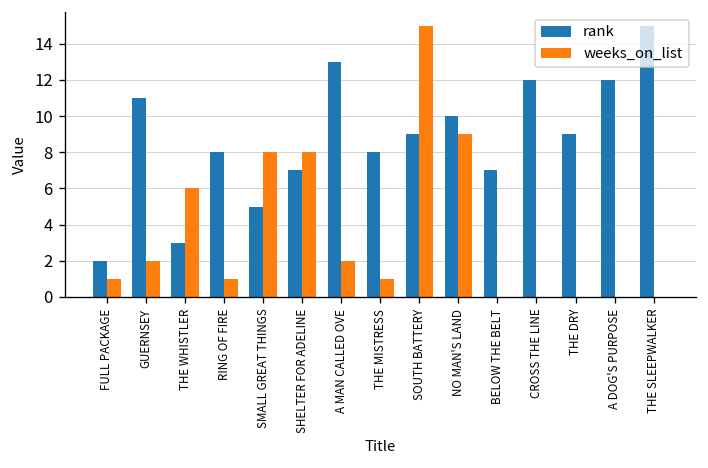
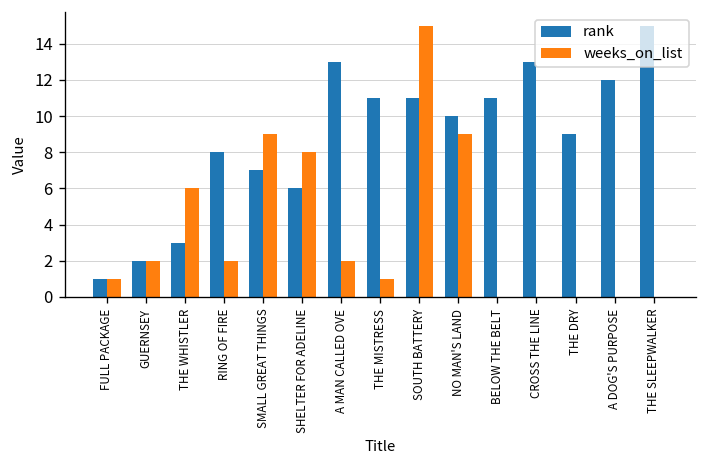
  {
    "rank": {
-     "FULL PACKAGE": 2,
-     "GUERNSEY": 11,
+     "FULL PACKAGE": 1,
+     "GUERNSEY": 2,
      "THE WHISTLER": 3,
      "RING OF FIRE": 8,
-     "SMALL GREAT THINGS": 5,
-     "SHELTER FOR ADELINE": 7,
+     "SMALL GREAT THINGS": 7,
+     "SHELTER FOR ADELINE": 6,
      "A MAN CALLED OVE": 13,
-     "THE MISTRESS": 8,
-     "SOUTH BATTERY": 9,
+     "THE MISTRESS": 11,
+     "SOUTH BATTERY": 11,
      "NO MAN'S LAND": 10,
-     "BELOW THE BELT": 7,
-     "CROSS THE LINE": 12,
+     "BELOW THE BELT": 11,
+     "CROSS THE LINE": 13,
      "THE DRY": 9,
      "A DOG'S PURPOSE": 12
    },
    "weeks_on_list": {
      "FULL PACKAGE": 1,
      "GUERNSEY": 2,
      "THE WHISTLER": 6,
-     "RING OF FIRE": 1,
-     "SMALL GREAT THINGS": 8,
+     "RING OF FIRE": 2,
+     "SMALL GREAT THINGS": 9,
      "SHELTER FOR ADELINE": 8,
      "A MAN CALLED OVE": 2,
      "THE MISTRESS": 1,
      "SOUTH BATTERY": 15,
      "NO MAN'S LAND": 9,
      "BELOW THE BELT": 0,
      "CROSS THE LINE": 0,
      "THE DRY": 0,
      "A DOG'S PURPOSE": 0,
      "THE SLEEPWALKER": 0
    }
  }
